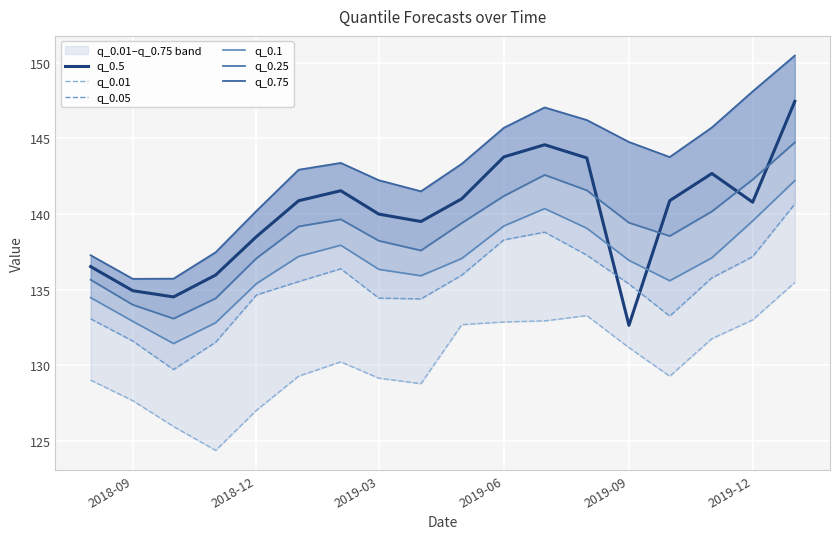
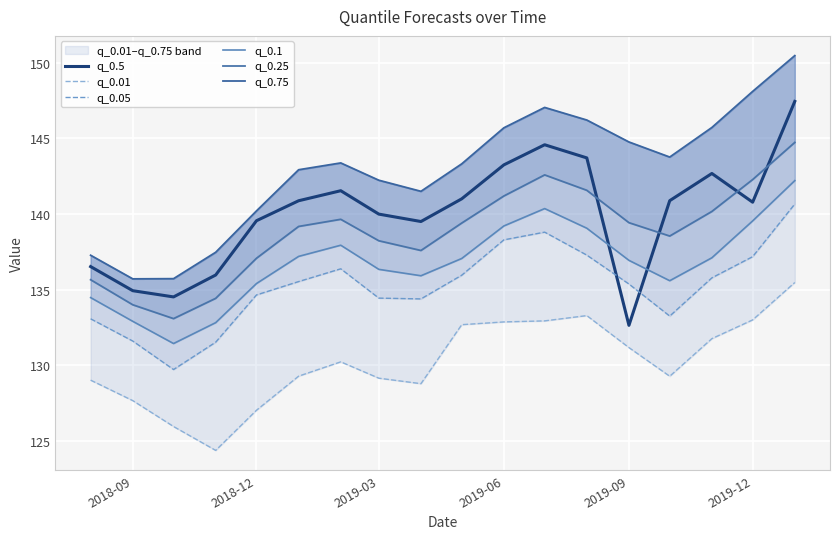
  {
    "q_0.5": {
      "2018-09": 134.9,
-     "2018-12": 138.5,
+     "2018-12": 139.6,
      "2019-03": 140.0,
-     "2019-06": 143.8,
+     "2019-06": 143.2,
      "2019-09": 132.6,
      "2019-12": 140.8
    }
  }
